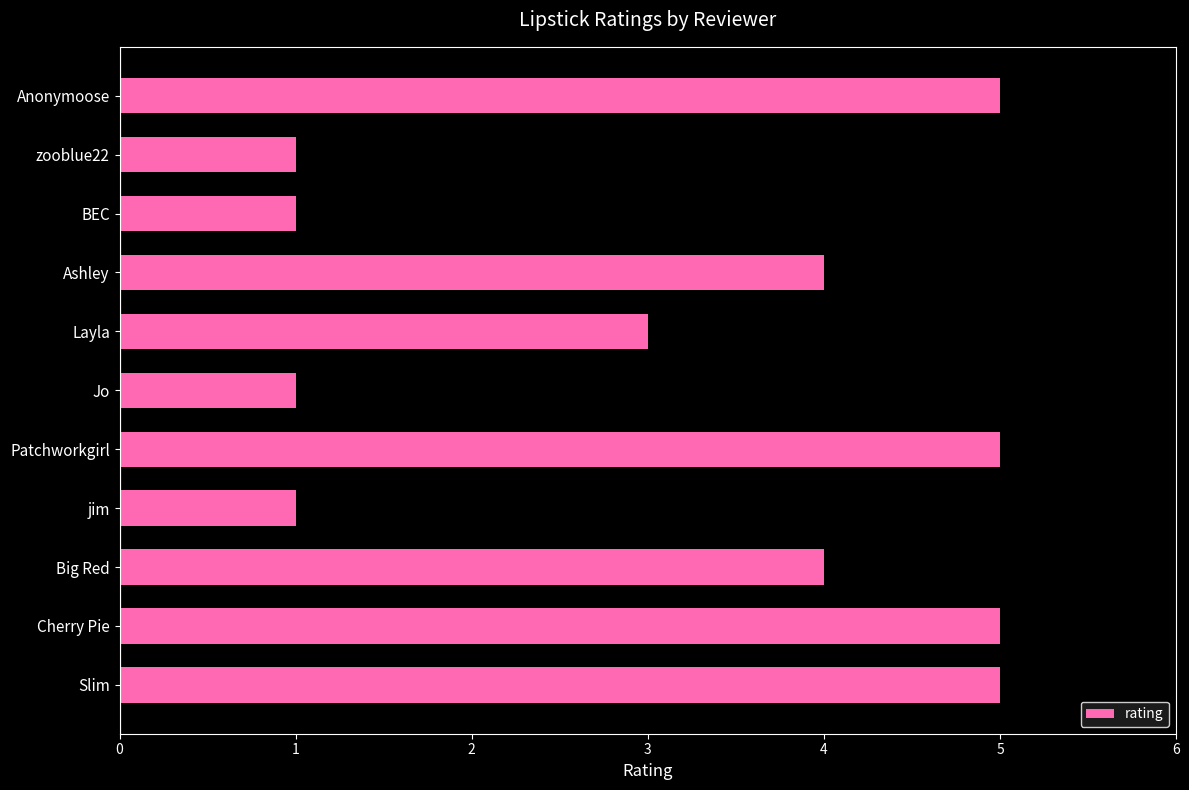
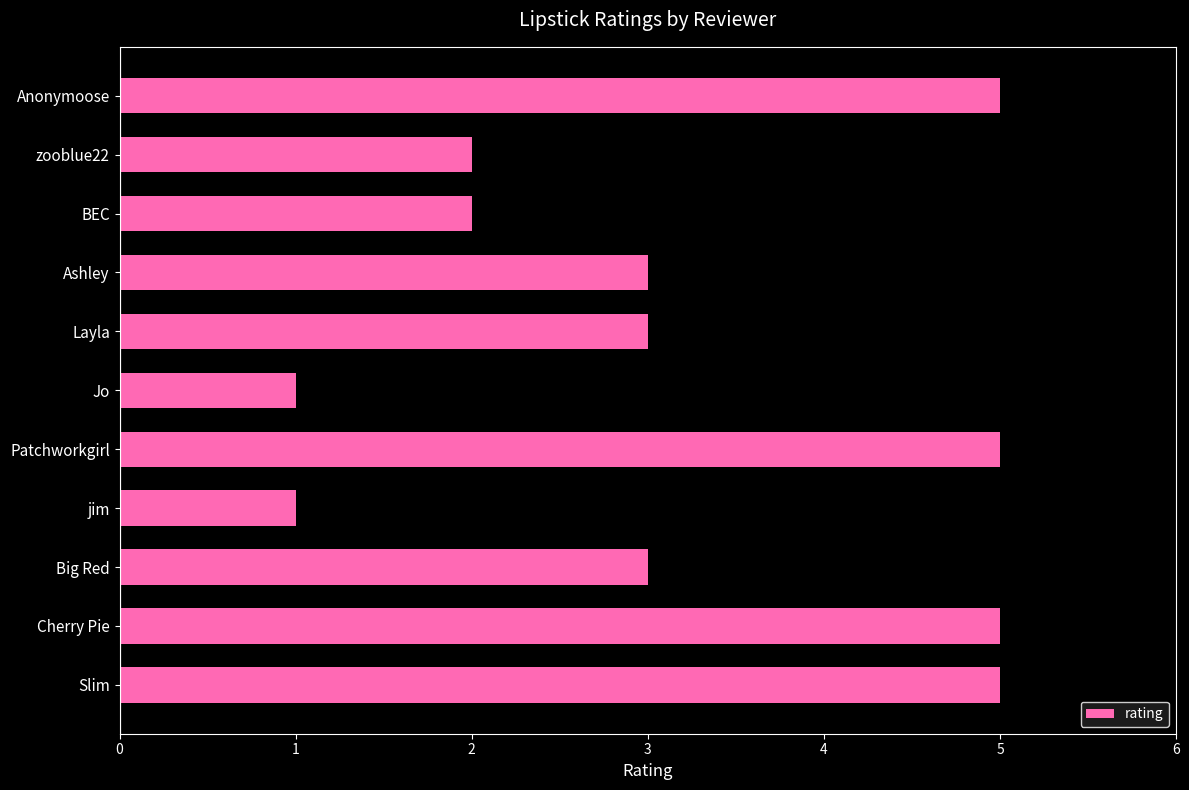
  {
    "Anonymoose": 5,
-   "zooblue22": 1,
-   "BEC": 1,
-   "Ashley": 4,
+   "zooblue22": 2,
+   "BEC": 2,
+   "Ashley": 3,
    "Layla": 3,
    "Jo": 1,
    "Patchworkgirl": 5,
    "jim": 1,
-   "Big Red": 4,
+   "Big Red": 3,
    "Cherry Pie": 5,
    "Slim": 5
  }
